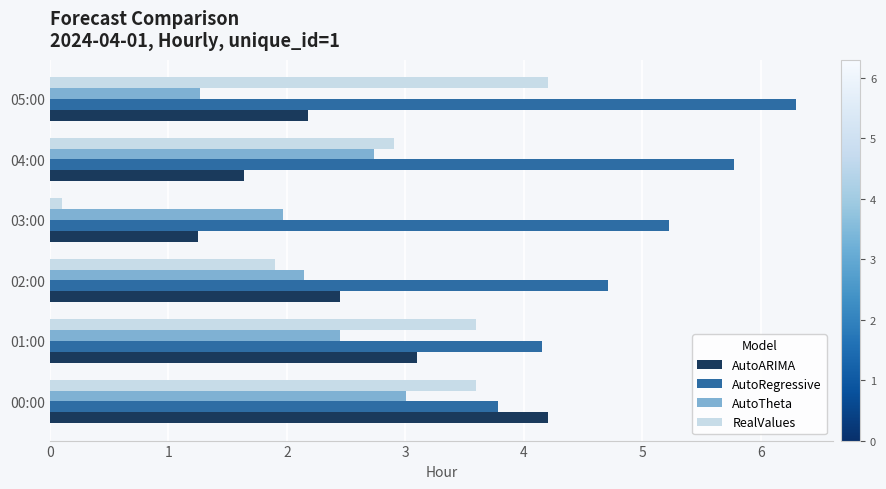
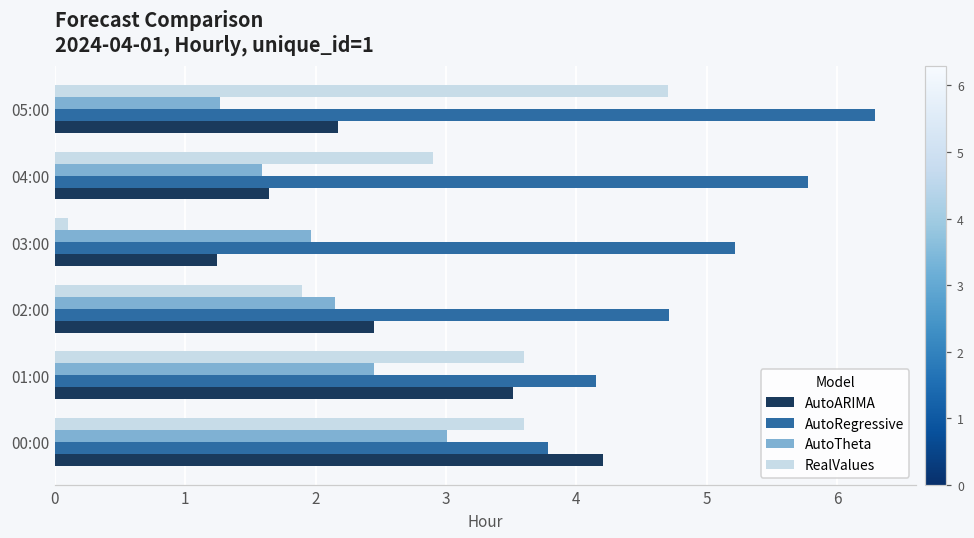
  {
    "AutoARIMA": {
      "05:00": 2.18,
      "04:00": 1.64,
      "03:00": 1.25,
      "02:00": 2.45,
-     "01:00": 3.10,
+     "01:00": 3.51,
      "00:00": 4.21
    },
    "AutoRegressive": {
      "05:00": 6.29,
      "04:00": 5.77,
      "03:00": 5.22,
      "02:00": 4.71,
      "01:00": 4.15,
      "00:00": 3.78
    },
    "AutoTheta": {
      "05:00": 1.27,
-     "04:00": 2.74,
+     "04:00": 1.59,
      "03:00": 1.96,
      "02:00": 2.15,
      "01:00": 2.45,
      "00:00": 3.01
    },
    "RealValues": {
-     "05:00": 4.2,
+     "05:00": 4.7,
      "04:00": 2.9,
      "03:00": 0.1,
      "02:00": 1.9,
      "01:00": 3.6,
      "00:00": 3.6
    }
  }
